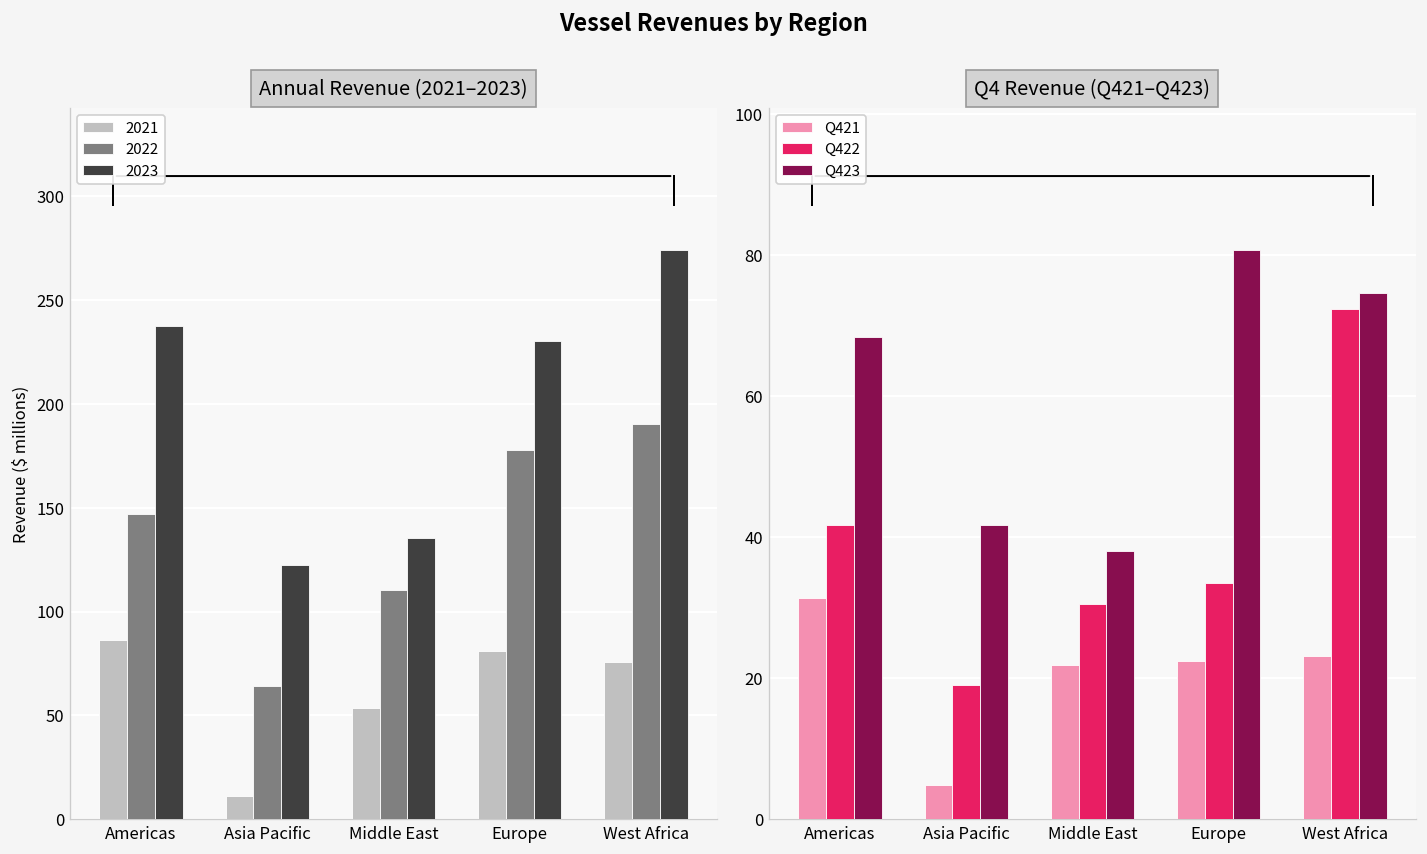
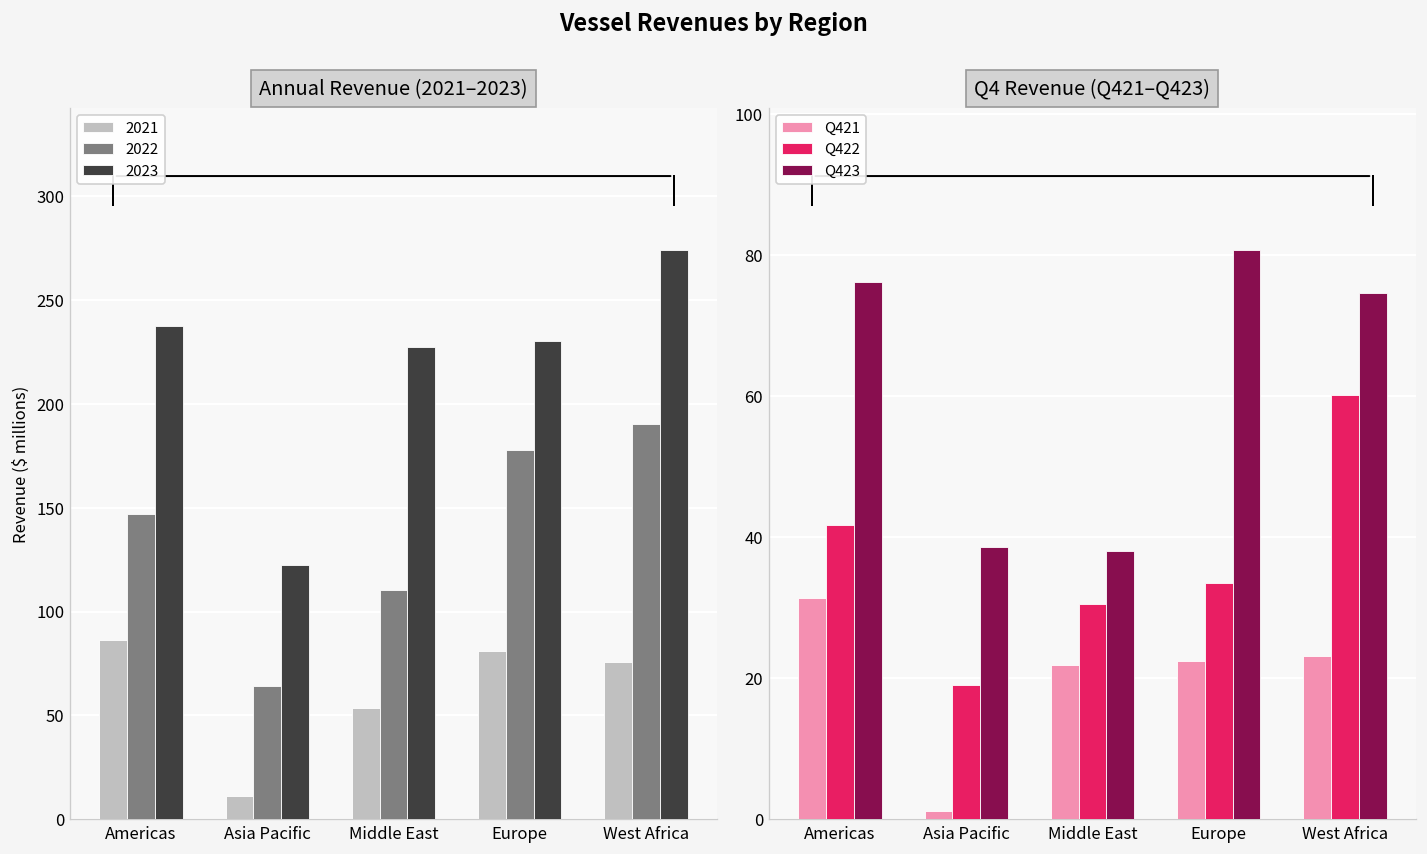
  {
    "Annual Revenue (2021–2023)": {
      "2021": {
        "Americas": 86,
        "Asia Pacific": 11,
        "Middle East": 54,
        "Europe": 81,
        "West Africa": 76
      },
      "2022": {
        "Americas": 147,
        "Asia Pacific": 64,
        "Middle East": 110,
        "Europe": 178,
        "West Africa": 190
      },
      "2023": {
        "Americas": 237,
        "Asia Pacific": 122,
-       "Middle East": 135,
+       "Middle East": 228,
        "Europe": 230,
        "West Africa": 274
      }
    },
    "Q4 Revenue (Q421–Q423)": {
      "Q421": {
        "Americas": 31,
-       "Asia Pacific": 5,
+       "Asia Pacific": 1,
        "Middle East": 22,
        "Europe": 23,
        "West Africa": 23
      },
      "Q422": {
        "Americas": 42,
        "Asia Pacific": 19,
        "Middle East": 31,
        "Europe": 33,
-       "West Africa": 72
+       "West Africa": 60
      },
      "Q423": {
-       "Americas": 68,
-       "Asia Pacific": 42,
+       "Americas": 76,
+       "Asia Pacific": 39,
        "Middle East": 38,
        "Europe": 81,
        "West Africa": 75
      }
    }
  }
